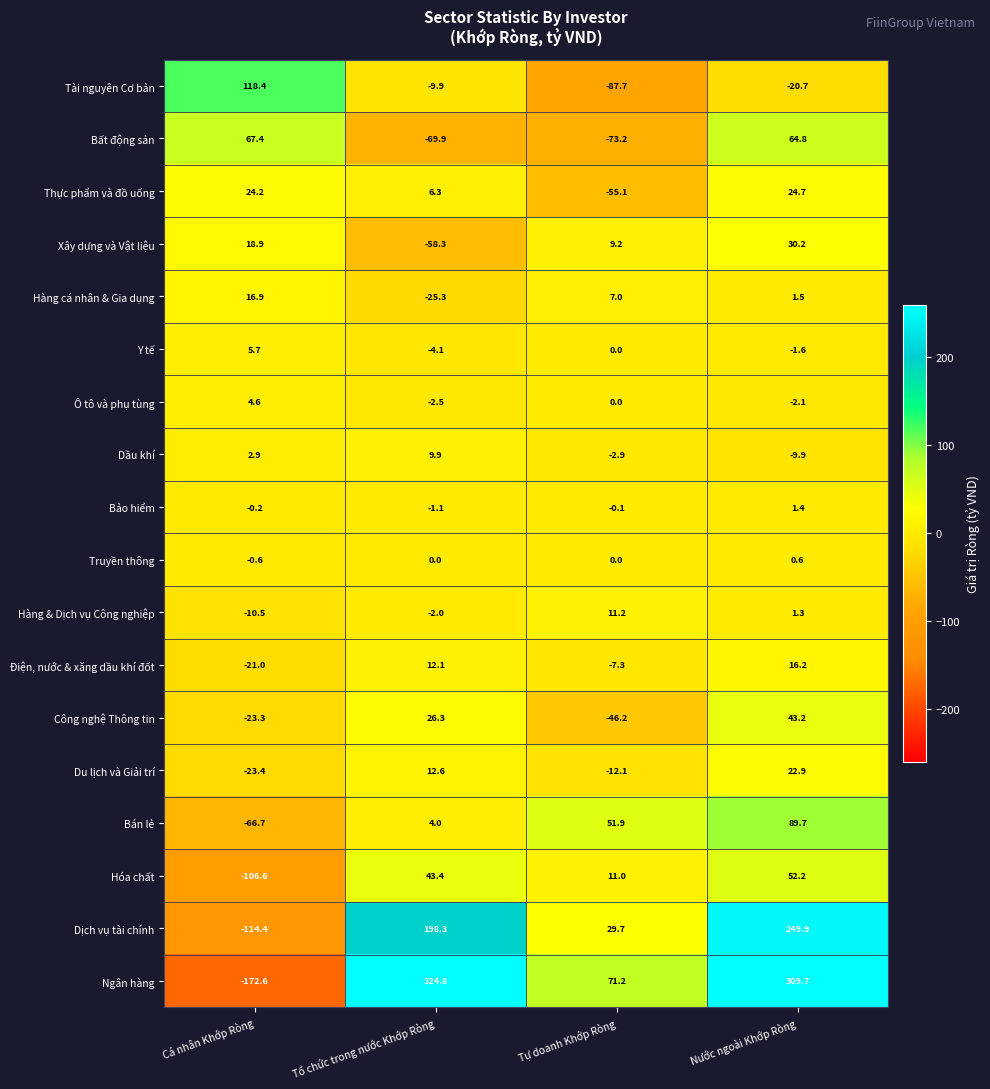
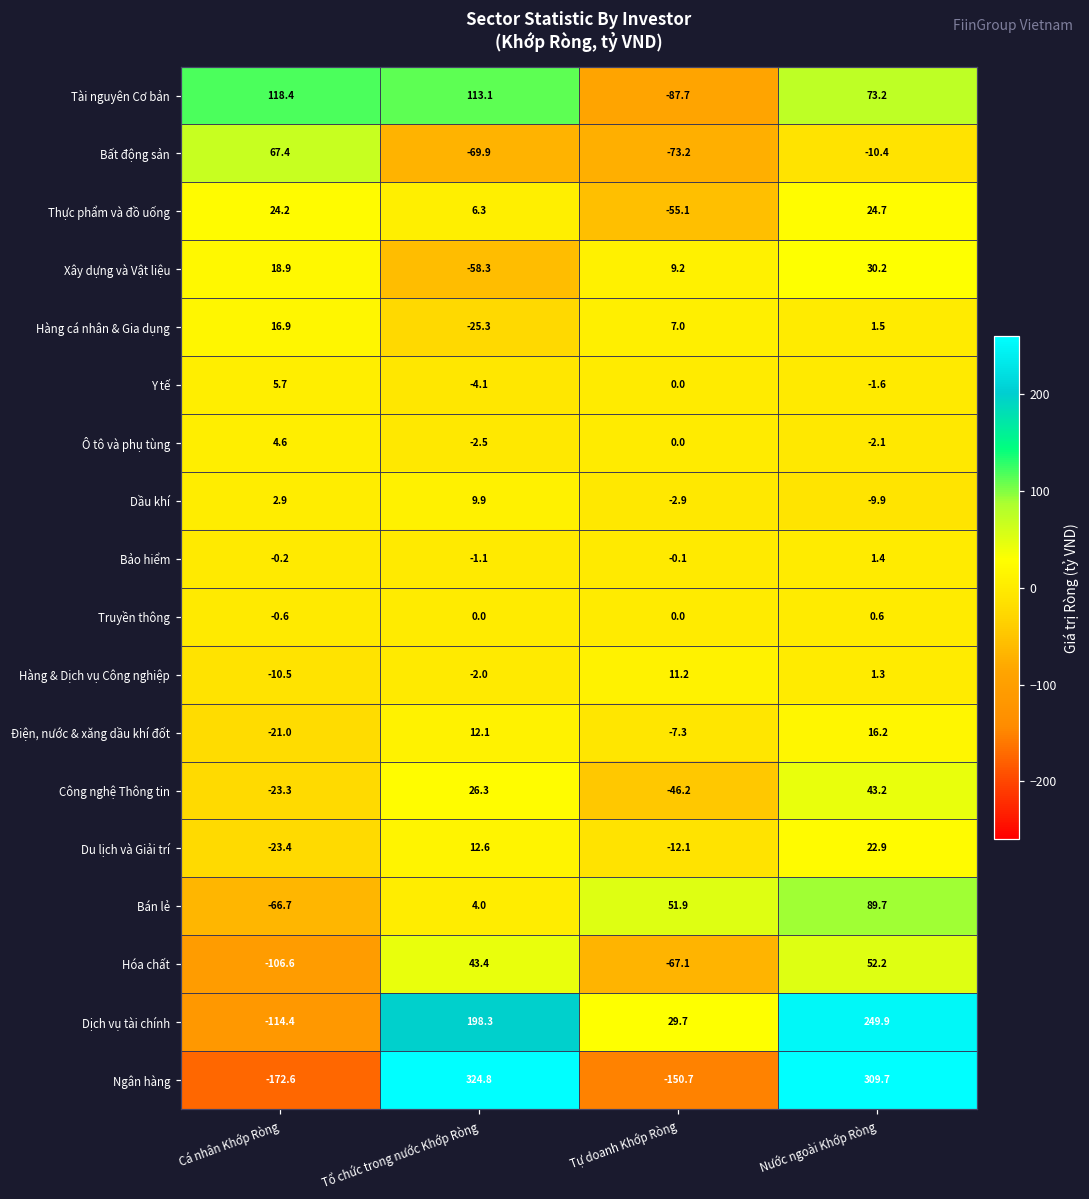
  {
    "Tài nguyên Cơ bản": {
      "Cá nhân Khớp Ròng": 118.4,
-     "Tổ chức trong nước Khớp Ròng": -9.9,
+     "Tổ chức trong nước Khớp Ròng": 113.1,
      "Tự doanh Khớp Ròng": -87.7,
-     "Nước ngoài Khớp Ròng": -20.7
+     "Nước ngoài Khớp Ròng": 73.2
    },
    "Bất động sản": {
      "Cá nhân Khớp Ròng": 67.4,
      "Tổ chức trong nước Khớp Ròng": -69.9,
      "Tự doanh Khớp Ròng": -73.2,
-     "Nước ngoài Khớp Ròng": 64.8
+     "Nước ngoài Khớp Ròng": -10.4
    },
    "Thực phẩm và đồ uống": {
      "Cá nhân Khớp Ròng": 24.2,
      "Tổ chức trong nước Khớp Ròng": 6.3,
      "Tự doanh Khớp Ròng": -55.1,
      "Nước ngoài Khớp Ròng": 24.7
    },
    "Xây dựng và Vật liệu": {
      "Cá nhân Khớp Ròng": 18.9,
      "Tổ chức trong nước Khớp Ròng": -58.3,
      "Tự doanh Khớp Ròng": 9.2,
      "Nước ngoài Khớp Ròng": 30.2
    },
    "Hàng cá nhân & Gia dụng": {
      "Cá nhân Khớp Ròng": 16.9,
      "Tổ chức trong nước Khớp Ròng": -25.3,
      "Tự doanh Khớp Ròng": 7.0,
      "Nước ngoài Khớp Ròng": 1.5
    },
    "Y tế": {
      "Cá nhân Khớp Ròng": 5.7,
      "Tổ chức trong nước Khớp Ròng": -4.1,
      "Tự doanh Khớp Ròng": 0.0,
      "Nước ngoài Khớp Ròng": -1.6
    },
    "Ô tô và phụ tùng": {
      "Cá nhân Khớp Ròng": 4.6,
      "Tổ chức trong nước Khớp Ròng": -2.5,
      "Tự doanh Khớp Ròng": 0.0,
      "Nước ngoài Khớp Ròng": -2.1
    },
    "Dầu khí": {
      "Cá nhân Khớp Ròng": 2.9,
      "Tổ chức trong nước Khớp Ròng": 9.9,
      "Tự doanh Khớp Ròng": -2.9,
      "Nước ngoài Khớp Ròng": -9.9
    },
    "Bảo hiểm": {
      "Cá nhân Khớp Ròng": -0.2,
      "Tổ chức trong nước Khớp Ròng": -1.1,
      "Tự doanh Khớp Ròng": -0.1,
      "Nước ngoài Khớp Ròng": 1.4
    },
    "Truyền thông": {
      "Cá nhân Khớp Ròng": -0.6,
      "Tổ chức trong nước Khớp Ròng": 0.0,
      "Tự doanh Khớp Ròng": 0.0,
      "Nước ngoài Khớp Ròng": 0.6
    },
    "Hàng & Dịch vụ Công nghiệp": {
      "Cá nhân Khớp Ròng": -10.5,
      "Tổ chức trong nước Khớp Ròng": -2.0,
      "Tự doanh Khớp Ròng": 11.2,
      "Nước ngoài Khớp Ròng": 1.3
    },
    "Điện, nước & xăng dầu khí đốt": {
      "Cá nhân Khớp Ròng": -21.0,
      "Tổ chức trong nước Khớp Ròng": 12.1,
      "Tự doanh Khớp Ròng": -7.3,
      "Nước ngoài Khớp Ròng": 16.2
    },
    "Công nghệ Thông tin": {
      "Cá nhân Khớp Ròng": -23.3,
      "Tổ chức trong nước Khớp Ròng": 26.3,
      "Tự doanh Khớp Ròng": -46.2,
      "Nước ngoài Khớp Ròng": 43.2
    },
    "Du lịch và Giải trí": {
      "Cá nhân Khớp Ròng": -23.4,
      "Tổ chức trong nước Khớp Ròng": 12.6,
      "Tự doanh Khớp Ròng": -12.1,
      "Nước ngoài Khớp Ròng": 22.9
    },
    "Bán lẻ": {
      "Cá nhân Khớp Ròng": -66.7,
      "Tổ chức trong nước Khớp Ròng": 4.0,
      "Tự doanh Khớp Ròng": 51.9,
      "Nước ngoài Khớp Ròng": 89.7
    },
    "Hóa chất": {
      "Cá nhân Khớp Ròng": -106.6,
      "Tổ chức trong nước Khớp Ròng": 43.4,
-     "Tự doanh Khớp Ròng": 11.0,
+     "Tự doanh Khớp Ròng": -67.1,
      "Nước ngoài Khớp Ròng": 52.2
    },
    "Dịch vụ tài chính": {
      "Cá nhân Khớp Ròng": -114.4,
      "Tổ chức trong nước Khớp Ròng": 198.3,
      "Tự doanh Khớp Ròng": 29.7,
      "Nước ngoài Khớp Ròng": 249.9
    },
    "Ngân hàng": {
      "Cá nhân Khớp Ròng": -172.6,
      "Tổ chức trong nước Khớp Ròng": 324.8,
-     "Tự doanh Khớp Ròng": 71.2,
+     "Tự doanh Khớp Ròng": -150.7,
      "Nước ngoài Khớp Ròng": 309.7
    }
  }
